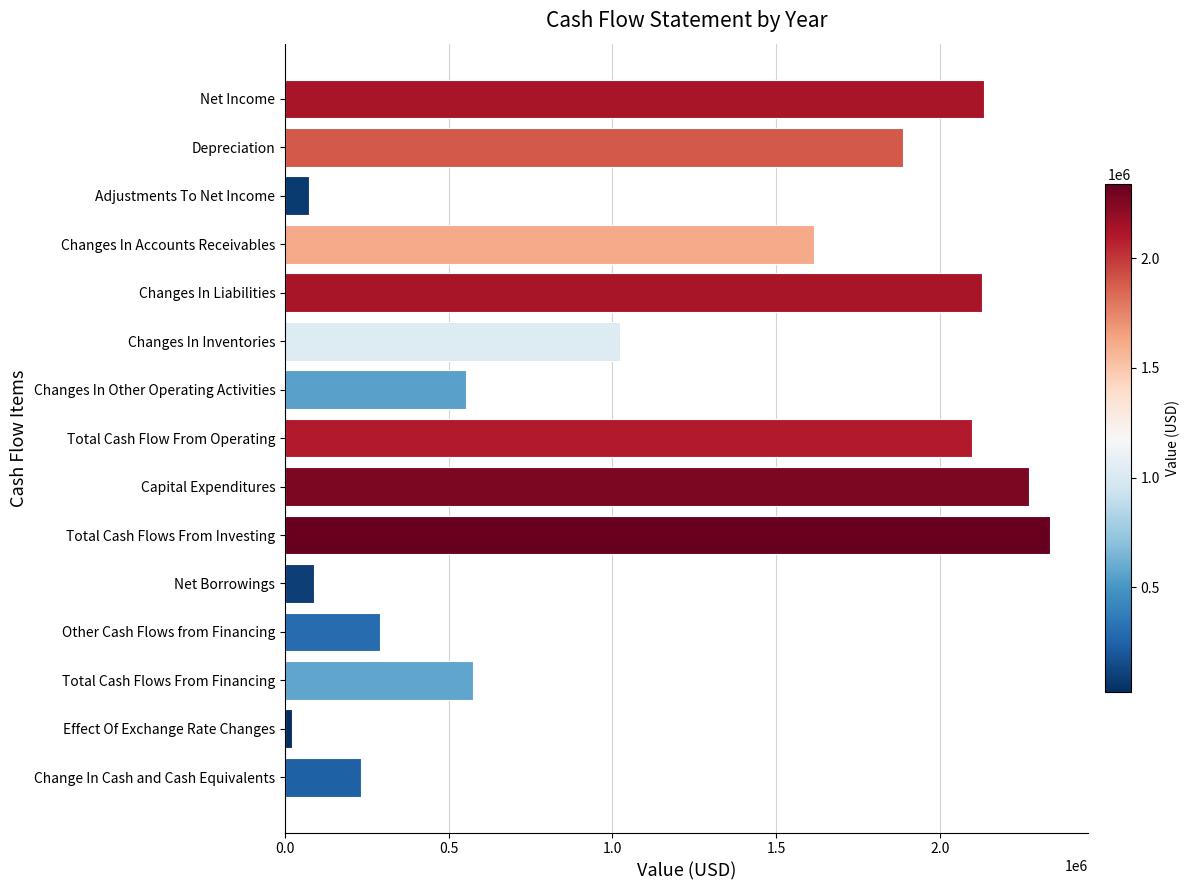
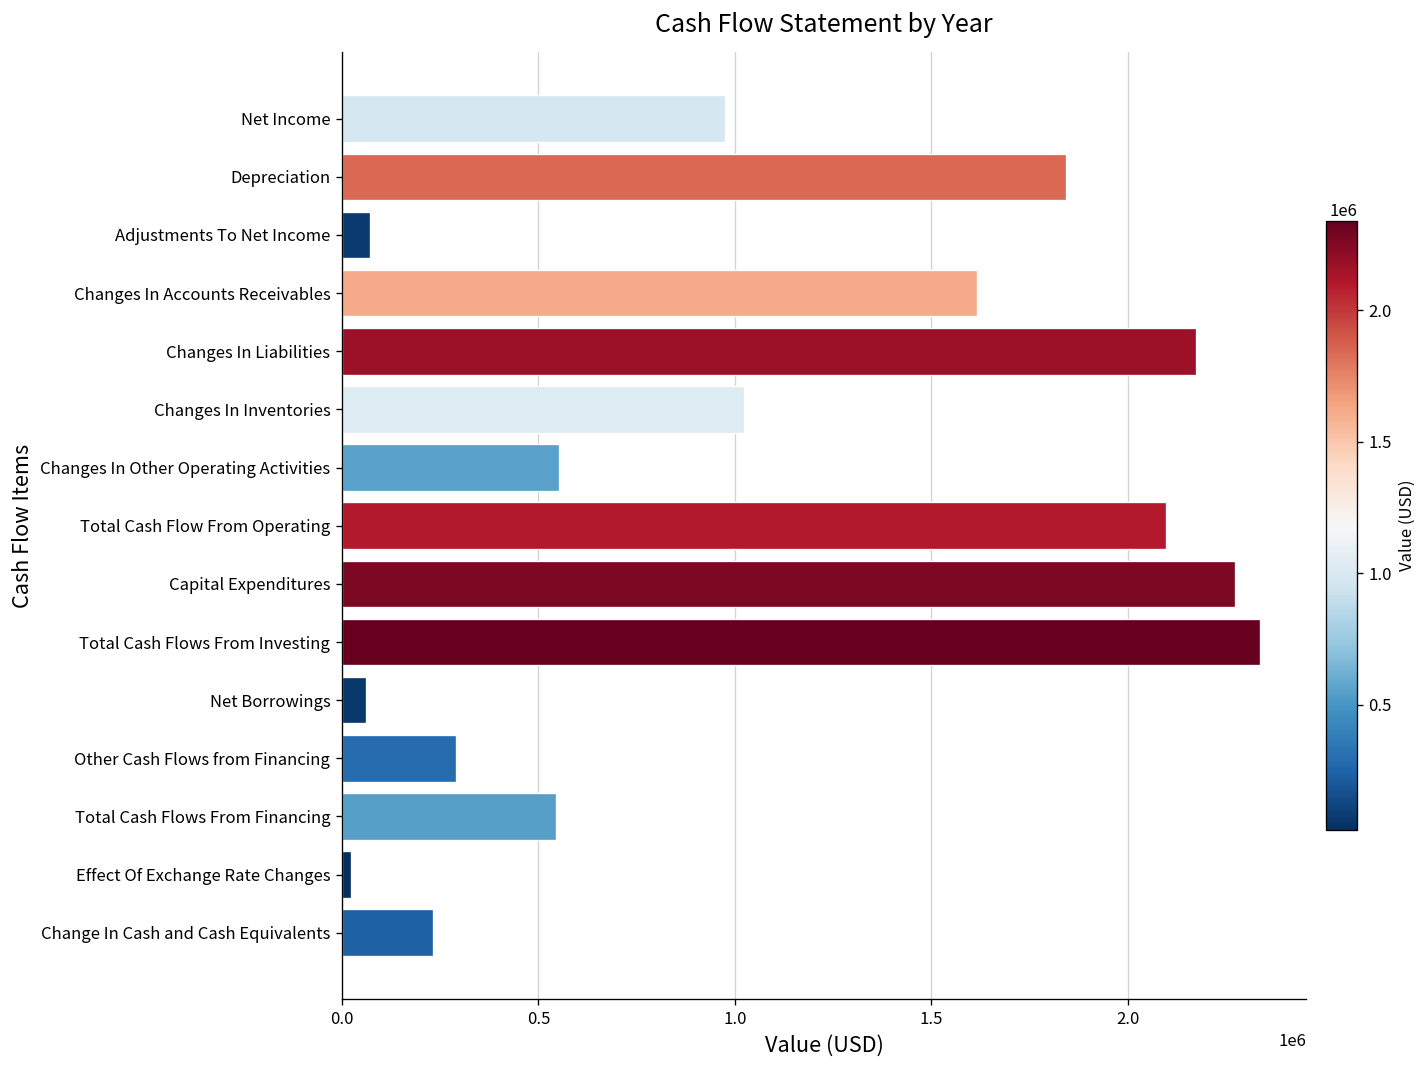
  {
-   "Net Income": 2130000,
-   "Depreciation": 1890000,
+   "Net Income": 980000,
+   "Depreciation": 1840000,
    "Adjustments To Net Income": 70000,
    "Changes In Accounts Receivables": 1620000,
-   "Changes In Liabilities": 2130000,
+   "Changes In Liabilities": 2170000,
    "Changes In Inventories": 1020000,
    "Changes In Other Operating Activities": 550000,
    "Total Cash Flow From Operating": 2100000,
    "Capital Expenditures": 2270000,
    "Total Cash Flows From Investing": 2340000,
-   "Net Borrowings": 90000,
+   "Net Borrowings": 60000,
    "Other Cash Flows from Financing": 290000,
-   "Total Cash Flows From Financing": 570000,
+   "Total Cash Flows From Financing": 540000,
    "Effect Of Exchange Rate Changes": 20000,
    "Change In Cash and Cash Equivalents": 230000
  }
